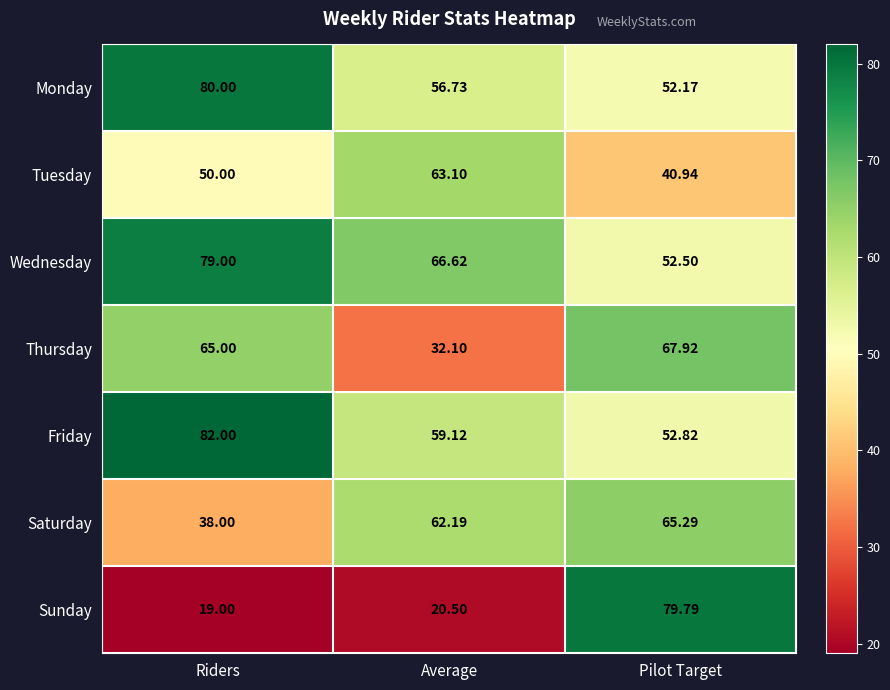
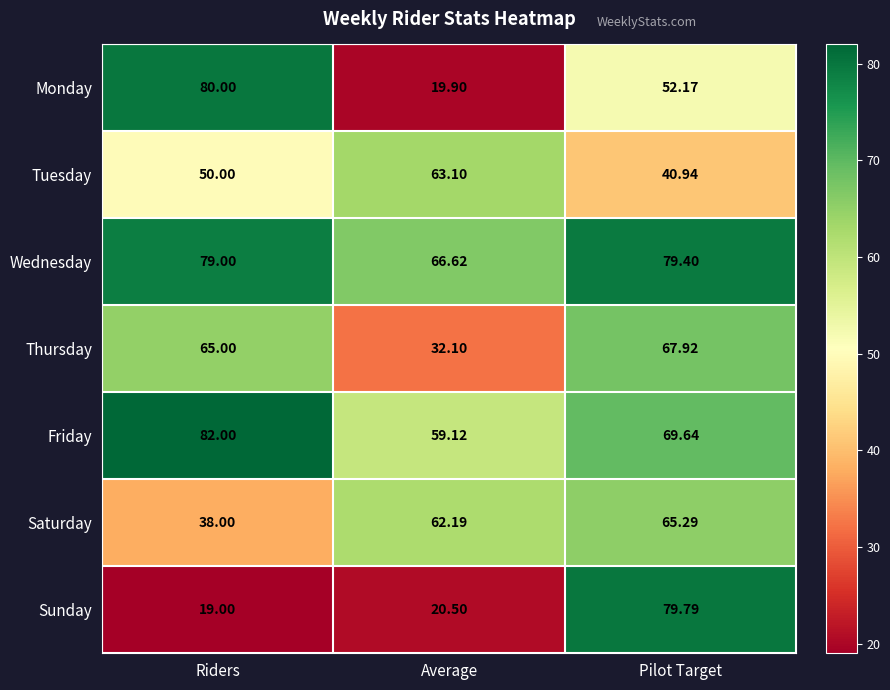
  {
    "Monday": {
      "Riders": 80.00,
-     "Average": 56.73,
+     "Average": 19.90,
      "Pilot Target": 52.17
    },
    "Tuesday": {
      "Riders": 50.00,
      "Average": 63.10,
      "Pilot Target": 40.94
    },
    "Wednesday": {
      "Riders": 79.00,
      "Average": 66.62,
-     "Pilot Target": 52.50
+     "Pilot Target": 79.40
    },
    "Thursday": {
      "Riders": 65.00,
      "Average": 32.10,
      "Pilot Target": 67.92
    },
    "Friday": {
      "Riders": 82.00,
      "Average": 59.12,
-     "Pilot Target": 52.82
+     "Pilot Target": 69.64
    },
    "Saturday": {
      "Riders": 38.00,
      "Average": 62.19,
      "Pilot Target": 65.29
    },
    "Sunday": {
      "Riders": 19.00,
      "Average": 20.50,
      "Pilot Target": 79.79
    }
  }
